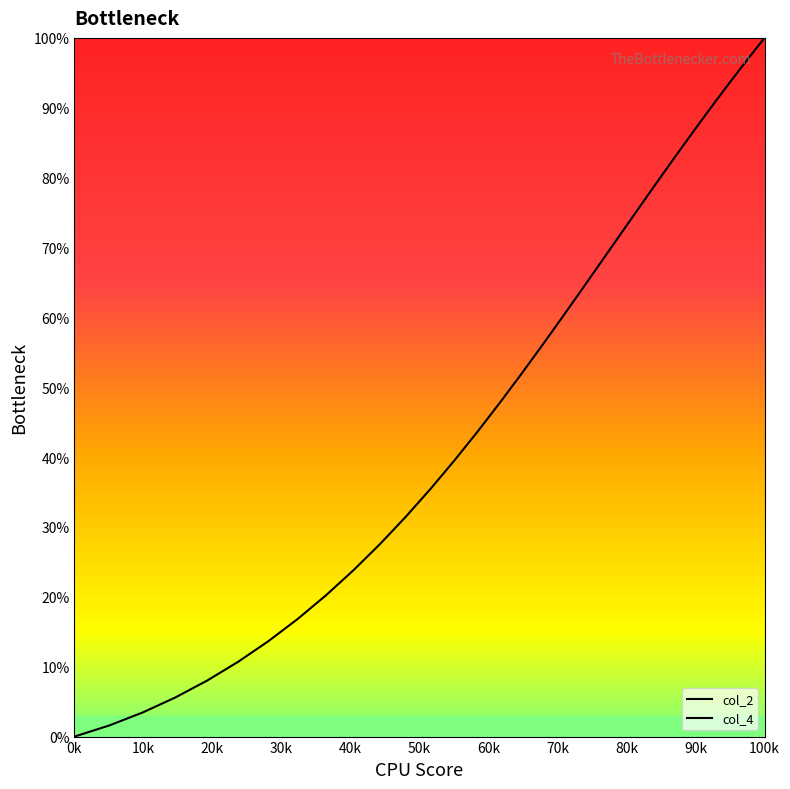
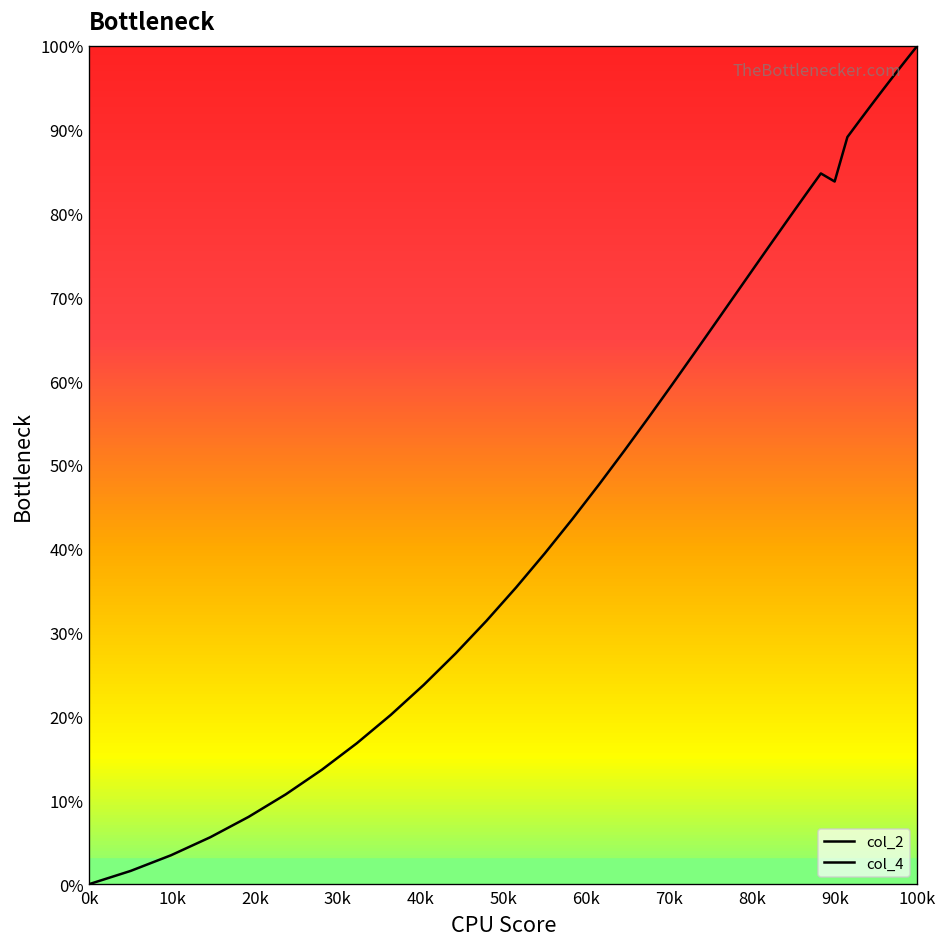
  {
-   "90k": "87%",
+   "90k": "84%",
    "100k": "100%"
  }
